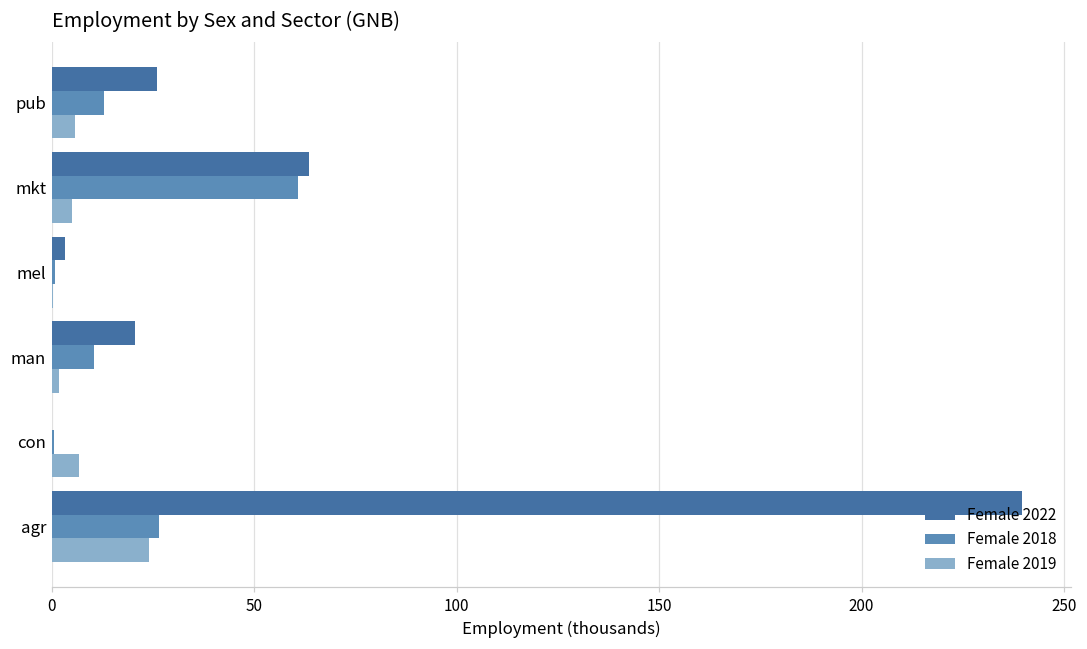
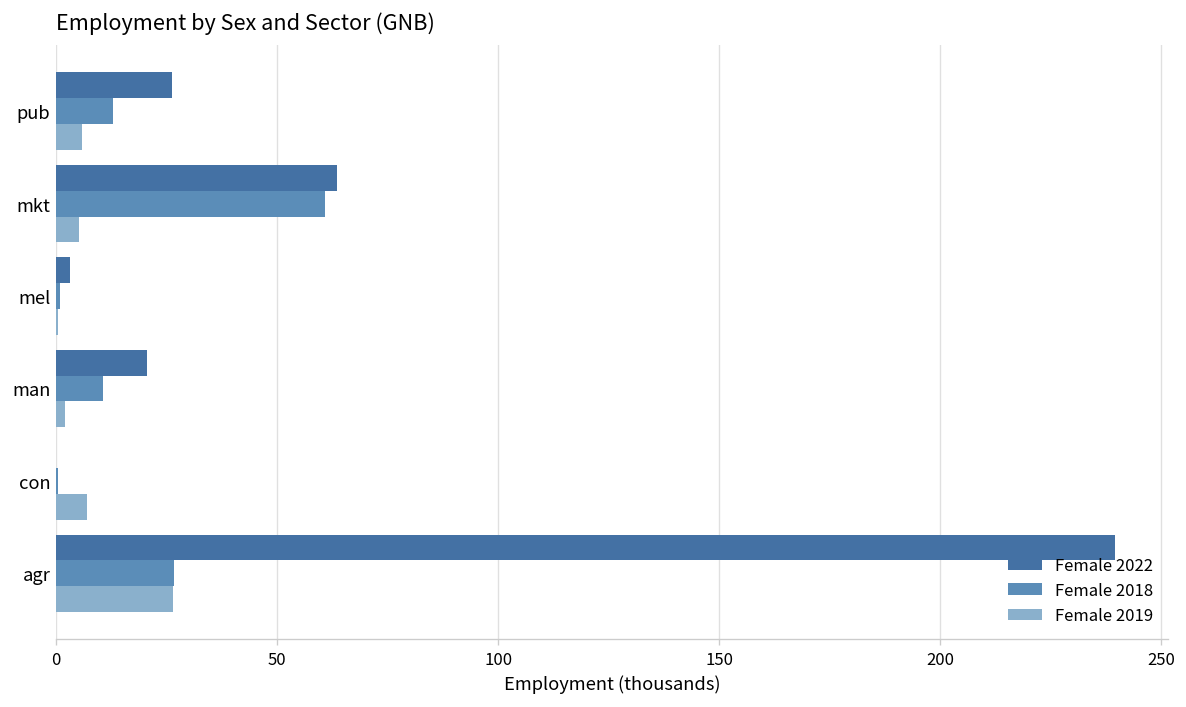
  {
    "Female 2019": {
      "pub": 6,
      "mkt": 5,
      "man": 2,
      "con": 7,
-     "agr": 24
+     "agr": 26
    }
  }
